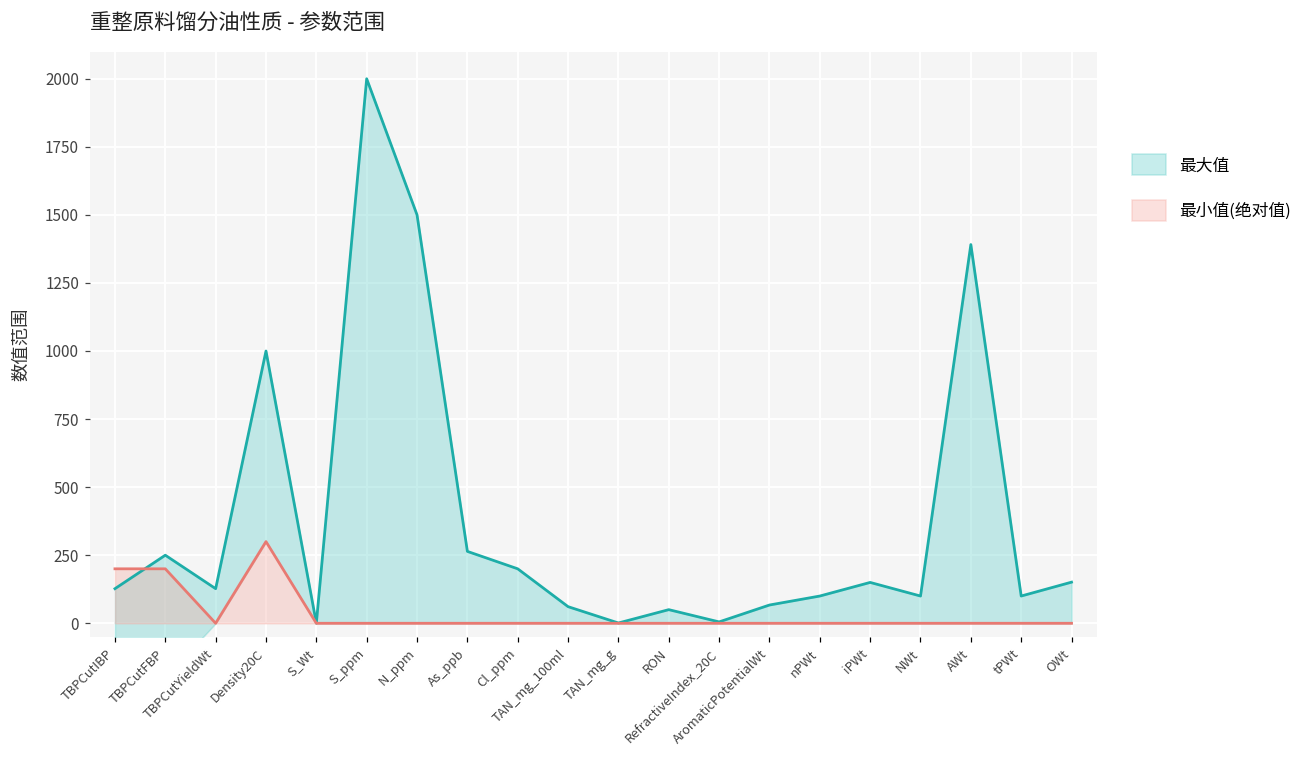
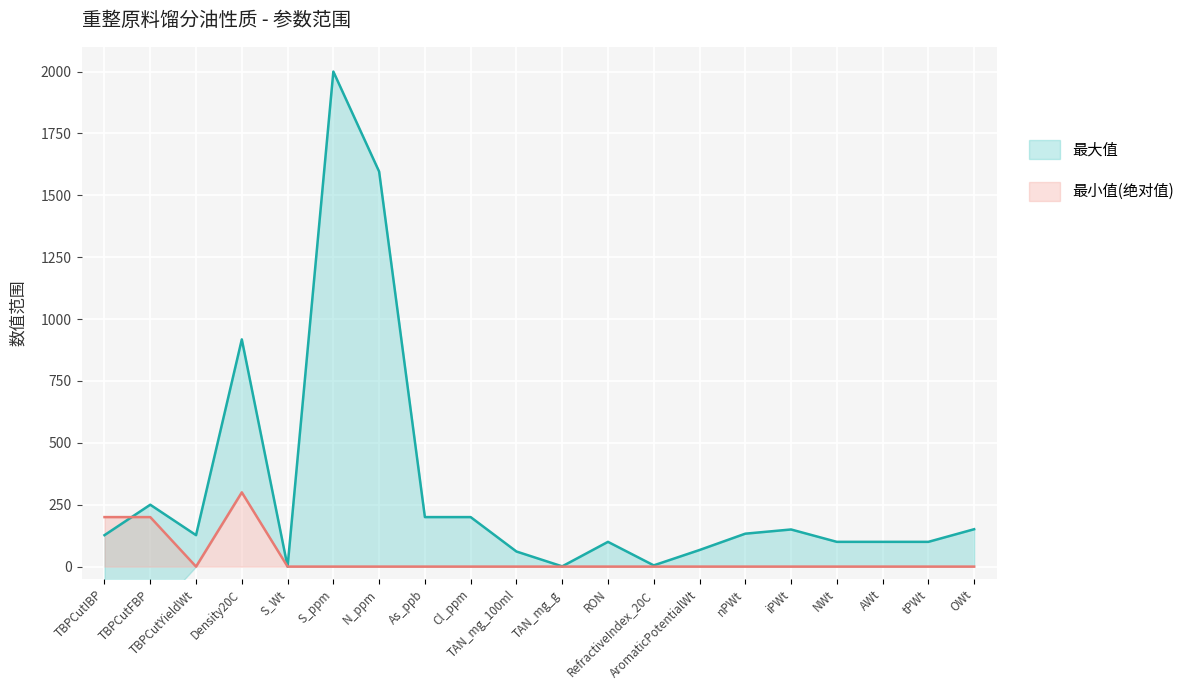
  {
    "最大值": {
      "TBPCutIBP": 130,
      "TBPCutFBP": 250,
      "TBPCutYieldWt": 130,
-     "Density20C": 1000,
+     "Density20C": 920,
      "S_ppm": 2000,
-     "N_ppm": 1500,
-     "As_ppb": 260,
+     "N_ppm": 1600,
+     "As_ppb": 200,
      "Cl_ppm": 200,
      "TAN_mg_100ml": 60,
-     "RON": 50,
+     "RON": 100,
      "AromaticPotentialWt": 70,
-     "nPWt": 100,
+     "nPWt": 130,
      "iPWt": 150,
      "NWt": 100,
-     "AWt": 1390,
+     "AWt": 100,
      "tPWt": 100,
      "OWt": 150
    },
    "最小值(绝对值)": {
      "TBPCutIBP": 200,
      "TBPCutFBP": 200,
      "TBPCutYieldWt": 0,
      "Density20C": 300,
      "S_ppm": 0,
      "N_ppm": 0,
      "As_ppb": 0,
      "Cl_ppm": 0,
      "TAN_mg_100ml": 0,
      "RON": 0,
      "AromaticPotentialWt": 0,
      "nPWt": 0,
      "iPWt": 0,
      "NWt": 0,
      "AWt": 0,
      "tPWt": 0,
      "OWt": 0
    }
  }
